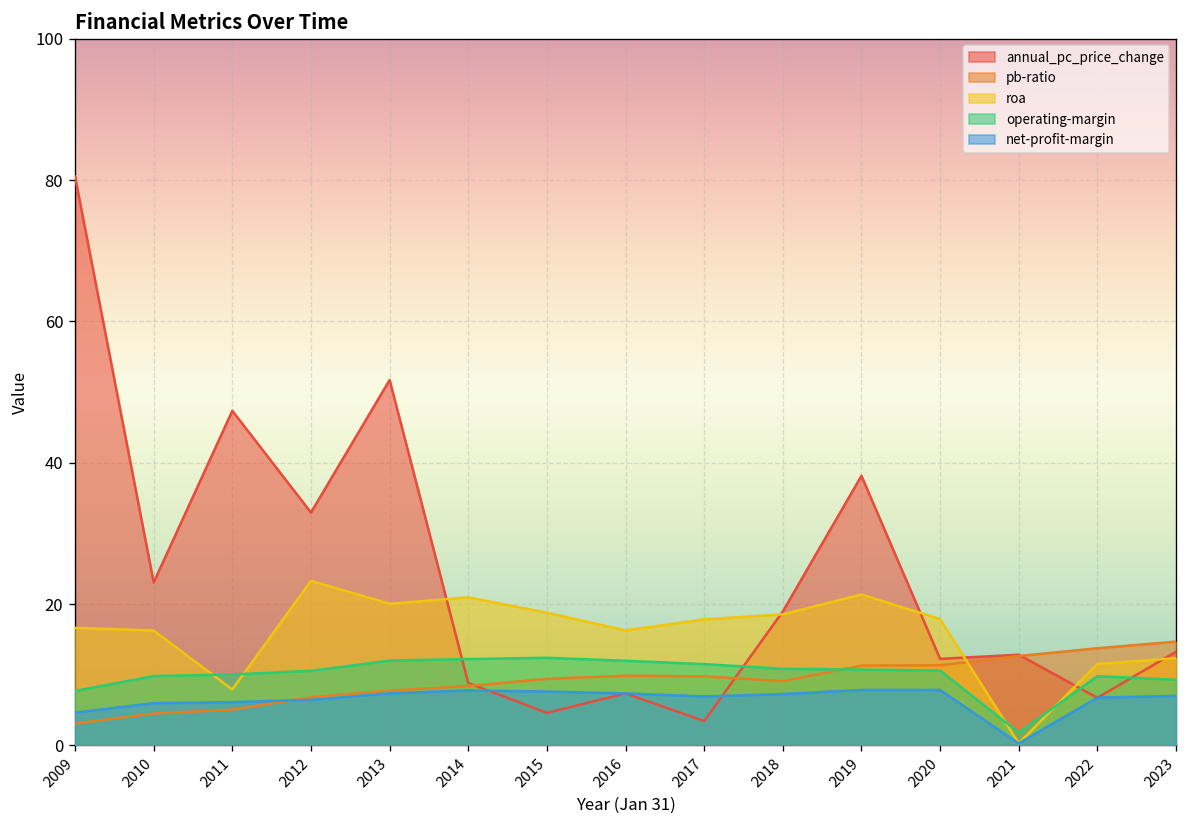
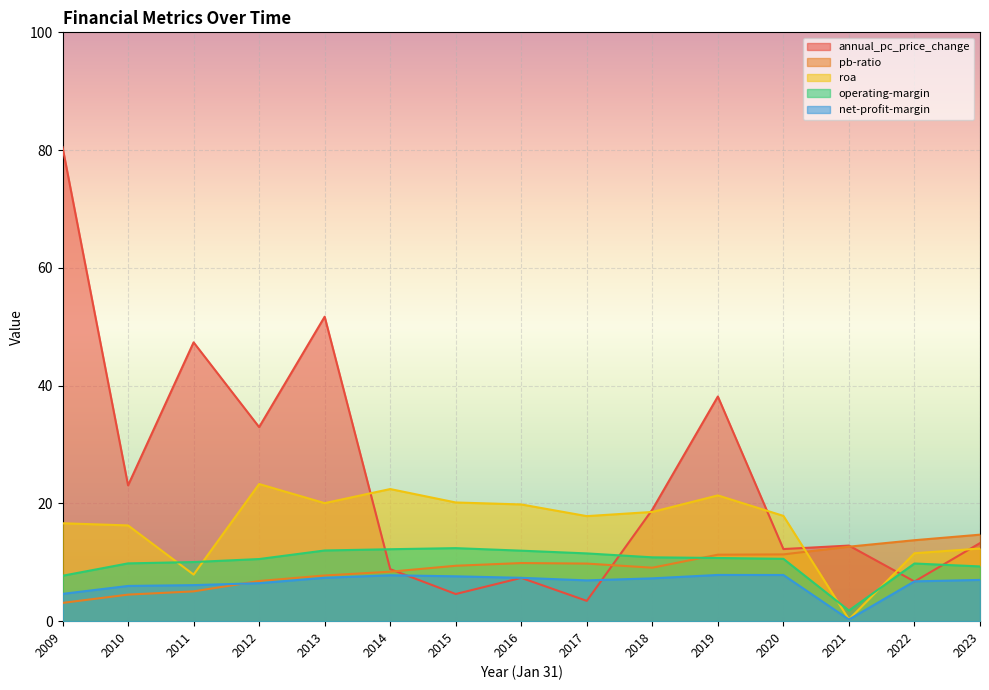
  {
    "roa": {
      "2009": 17,
      "2010": 16,
      "2011": 8,
      "2012": 23,
      "2013": 20,
-     "2014": 21,
-     "2015": 19,
-     "2016": 16,
+     "2014": 22,
+     "2015": 20,
+     "2016": 20,
      "2017": 18,
      "2019": 21,
      "2020": 18,
      "2022": 12,
      "2023": 12
    },
    "operating-margin": {
      "2009": 8,
      "2010": 10,
      "2011": 10,
      "2012": 11,
      "2013": 12,
      "2014": 12,
      "2015": 12,
      "2016": 12,
      "2017": 12,
      "2018": 11,
      "2019": 11,
      "2020": 11,
      "2021": 2,
      "2022": 10,
      "2023": 9
    },
    "net-profit-margin": {
      "2009": 5,
      "2010": 6,
      "2011": 6,
      "2014": 8,
      "2015": 8,
      "2017": 7,
      "2018": 7,
      "2019": 8,
      "2020": 8,
      "2023": 7
    }
  }
